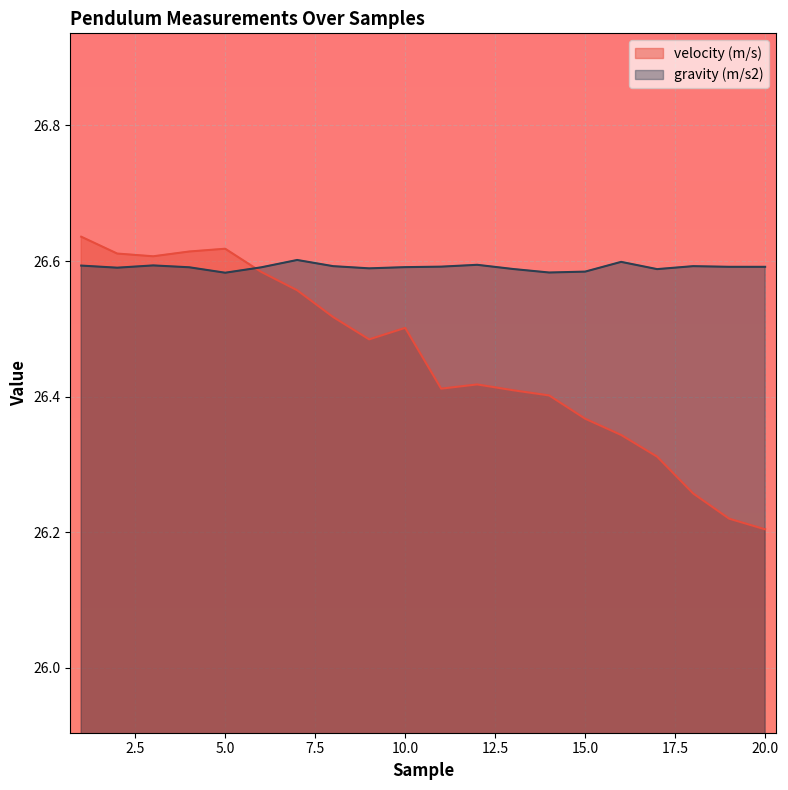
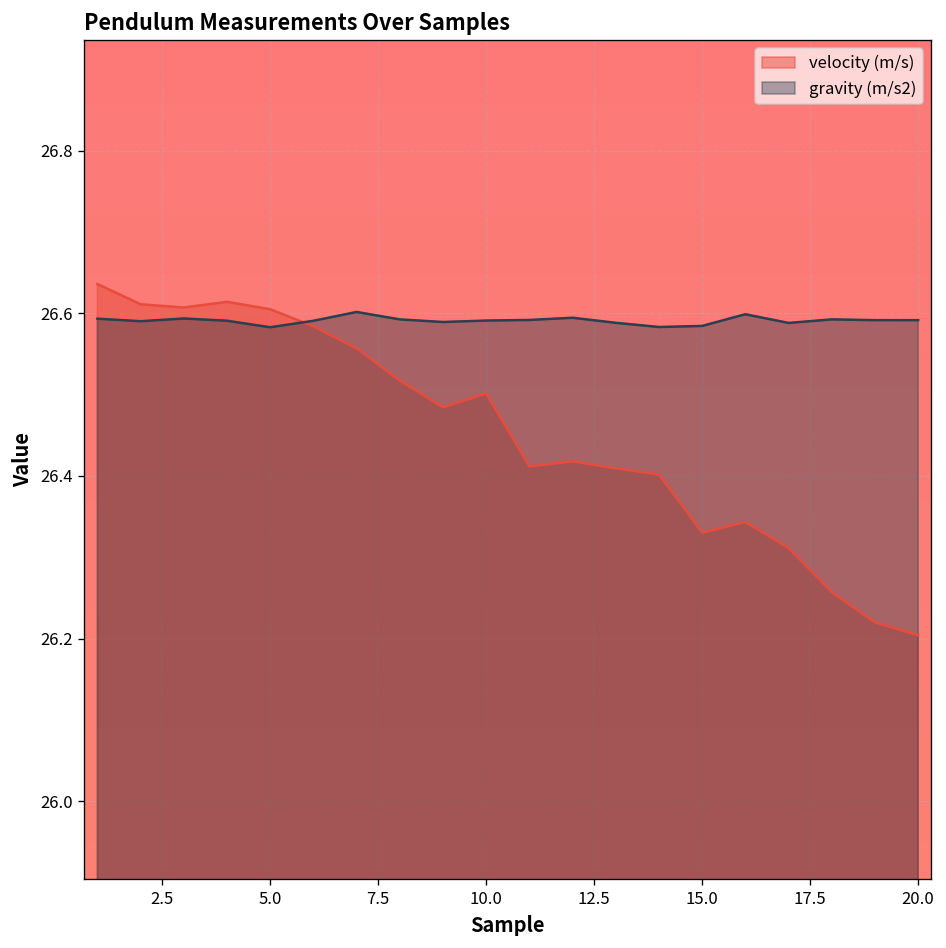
  {
    "velocity (m/s)": {
-     "5.0": 26.62,
+     "5.0": 26.60,
      "10.0": 26.50,
-     "15.0": 26.37,
+     "15.0": 26.33,
      "20.0": 26.20
    },
    "gravity (m/s2)": {
      "5.0": 26.58,
      "10.0": 26.59,
      "15.0": 26.58,
      "20.0": 26.59
    }
  }
